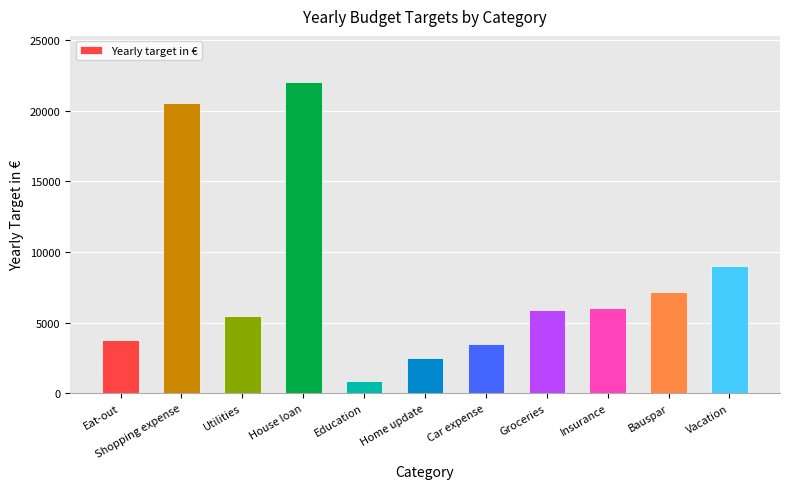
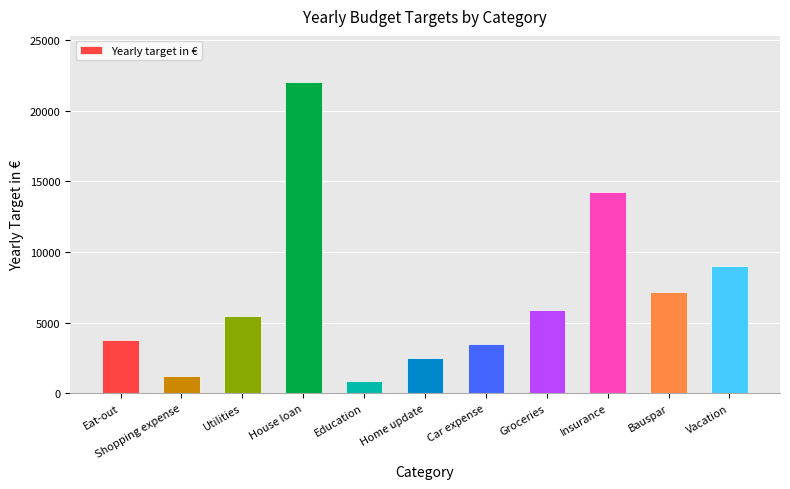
  {
    "Eat-out": 3800,
-   "Shopping expense": 20600,
+   "Shopping expense": 1200,
    "Utilities": 5500,
    "House loan": 22000,
    "Education": 900,
    "Home update": 2500,
    "Car expense": 3500,
    "Groceries": 5900,
-   "Insurance": 6000,
+   "Insurance": 14300,
    "Bauspar": 7200,
    "Vacation": 9000
  }
